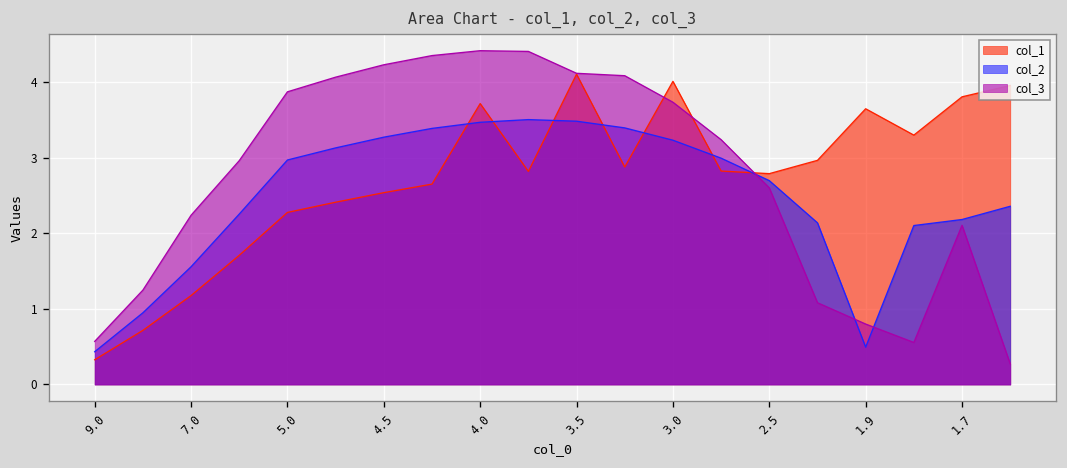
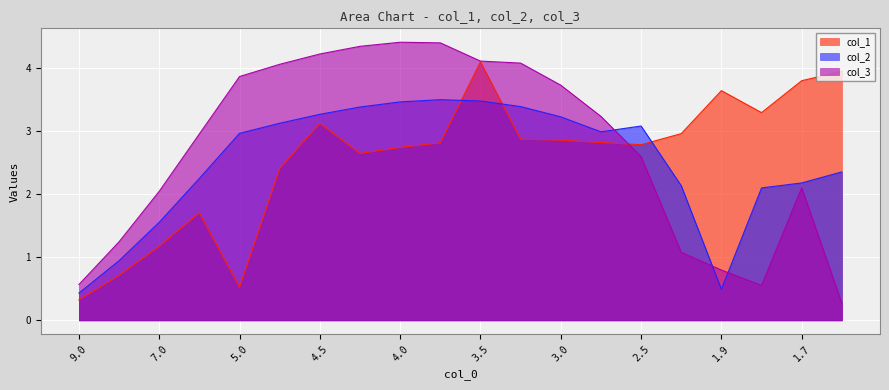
  {
    "col_1": {
      "9.0": 0.3,
      "7.0": 1.2,
-     "5.0": 2.3,
-     "4.5": 2.5,
-     "4.0": 3.7,
-     "3.0": 4.0,
+     "5.0": 0.5,
+     "4.5": 3.1,
+     "4.0": 2.7,
+     "3.0": 2.9,
      "2.5": 2.8,
      "1.9": 3.6,
      "1.7": 3.8
    },
    "col_2": {
      "9.0": 0.4,
      "7.0": 1.6,
      "5.0": 3.0,
      "4.5": 3.3,
      "4.0": 3.5,
      "3.5": 3.5,
      "3.0": 3.2,
-     "2.5": 2.7,
+     "2.5": 3.1,
      "1.9": 0.5,
      "1.7": 2.2
    },
    "col_3": {
      "9.0": 0.6,
-     "7.0": 2.2,
+     "7.0": 2.0,
      "5.0": 3.9,
      "4.5": 4.2,
      "4.0": 4.4,
      "3.0": 3.7,
      "2.5": 2.6,
      "1.9": 0.8,
      "1.7": 2.1
    }
  }
